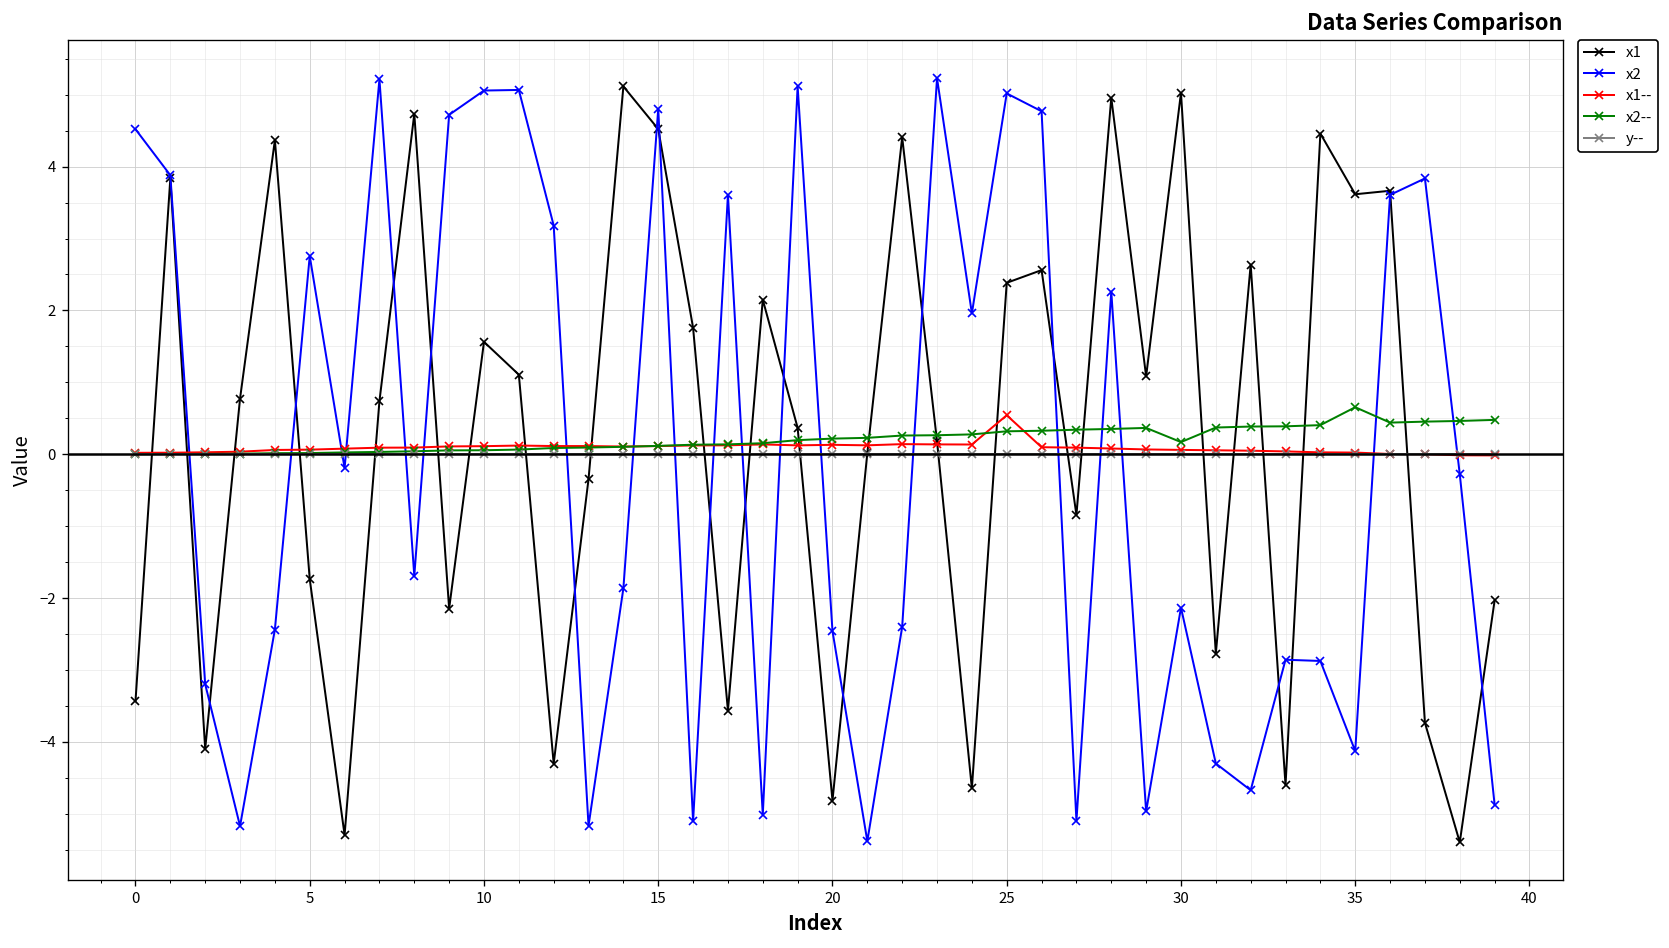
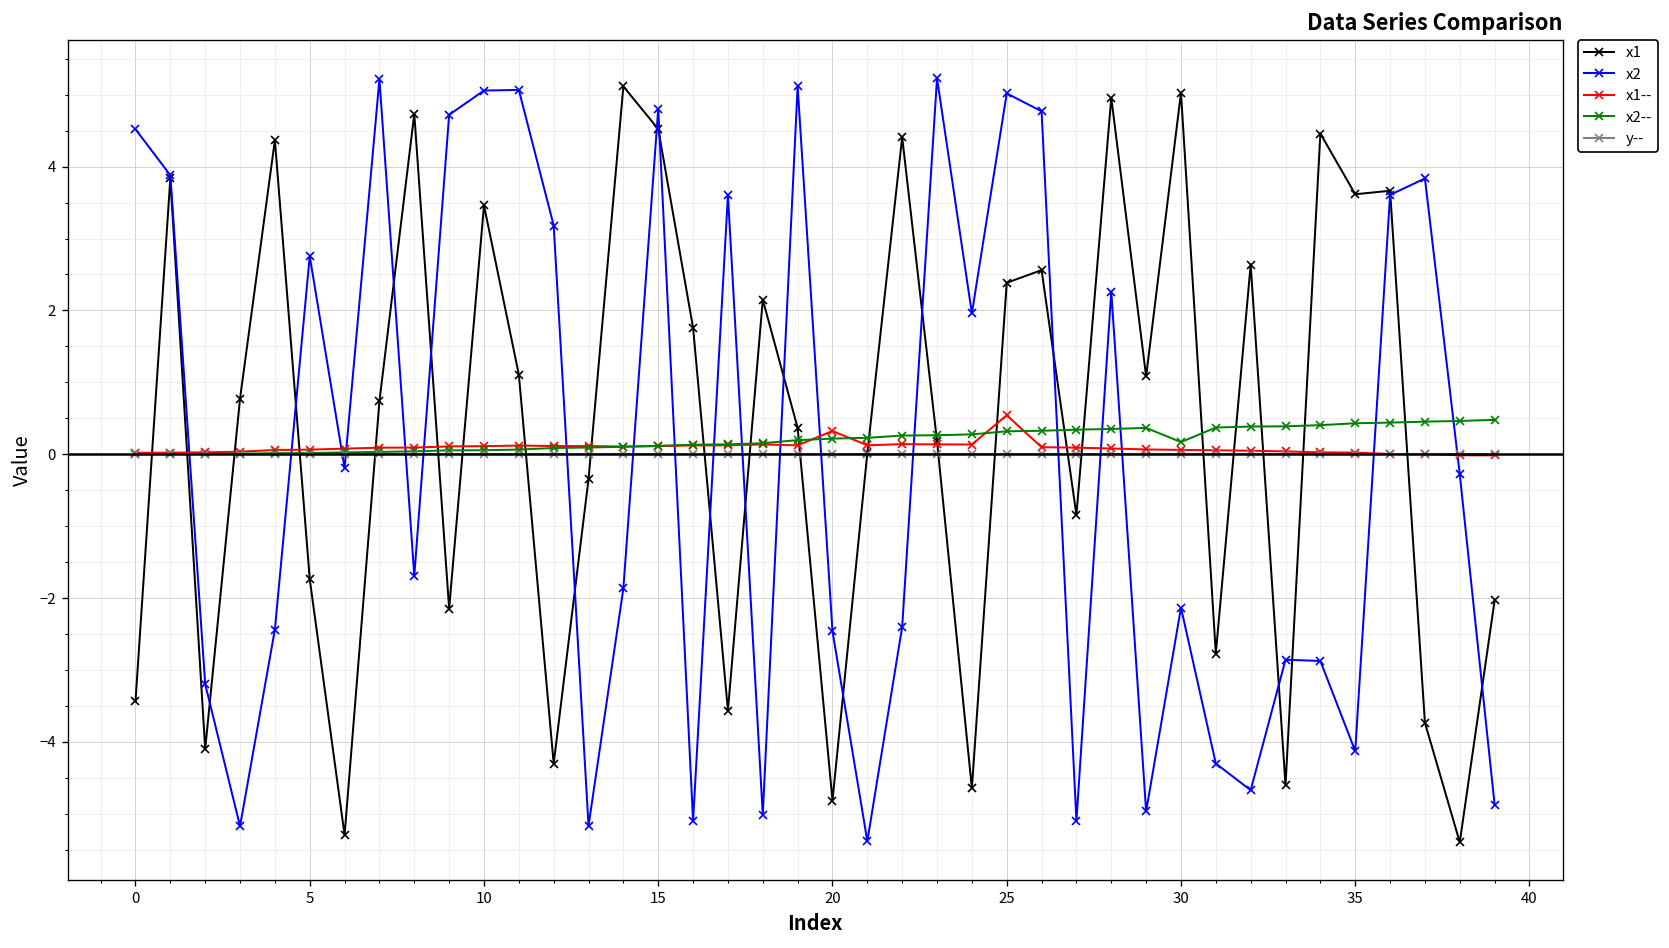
  {
    "x1": {
      "0": -3.4,
      "5": -1.7,
-     "10": 1.6,
+     "10": 3.5,
      "15": 4.5,
      "20": -4.8,
      "25": 2.4,
      "30": 5.0,
      "35": 3.6
    },
    "x2": {
      "0": 4.5,
      "5": 2.8,
      "10": 5.1,
      "15": 4.8,
      "20": -2.5,
      "25": 5.0,
      "30": -2.1,
      "35": -4.1
    },
    "x1--": {
      "5": 0.1,
      "10": 0.1,
-     "20": 0.1,
+     "20": 0.3,
      "25": 0.5,
      "30": 0.1
    },
    "x2--": {
      "10": 0.1,
      "20": 0.2,
      "25": 0.3,
      "30": 0.2,
-     "35": 0.7
+     "35": 0.4
    },
    "y--": {
      "10": 0.0,
      "15": 0.0,
      "20": 0.0,
      "25": 0.0,
      "30": 0.0
    }
  }
